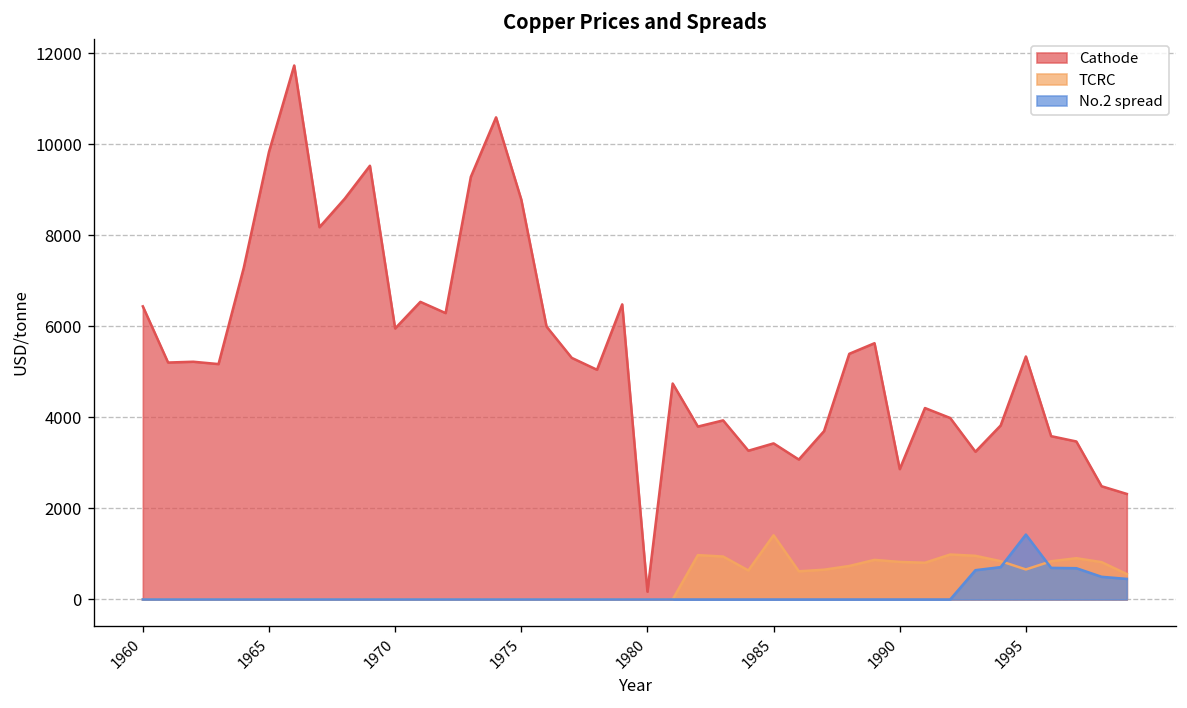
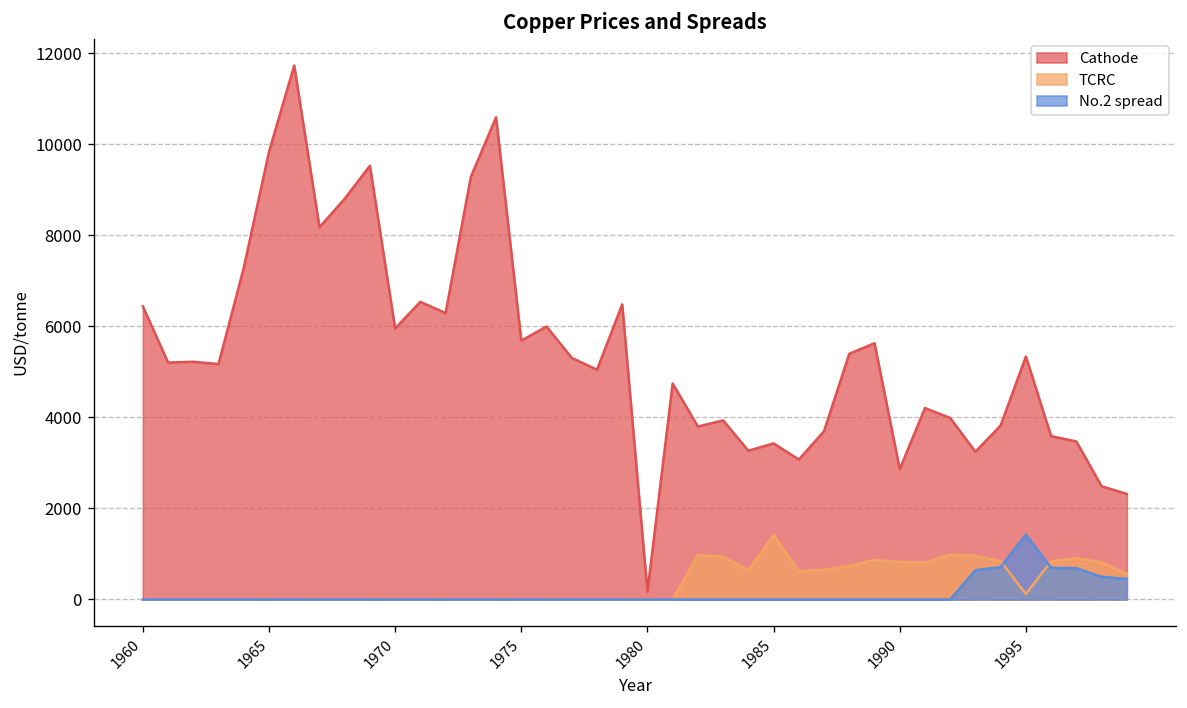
  {
    "Cathode": {
      "1960": 6400,
      "1965": 9800,
      "1970": 6000,
-     "1975": 8800,
+     "1975": 5700,
      "1980": 200,
      "1985": 3400,
      "1990": 2900,
      "1995": 5300
    },
    "TCRC": {
      "1985": 1400,
      "1990": 800,
-     "1995": 700
+     "1995": 100
    },
    "No.2 spread": {
      "1985": 0,
      "1990": 0,
      "1995": 1400
    }
  }
